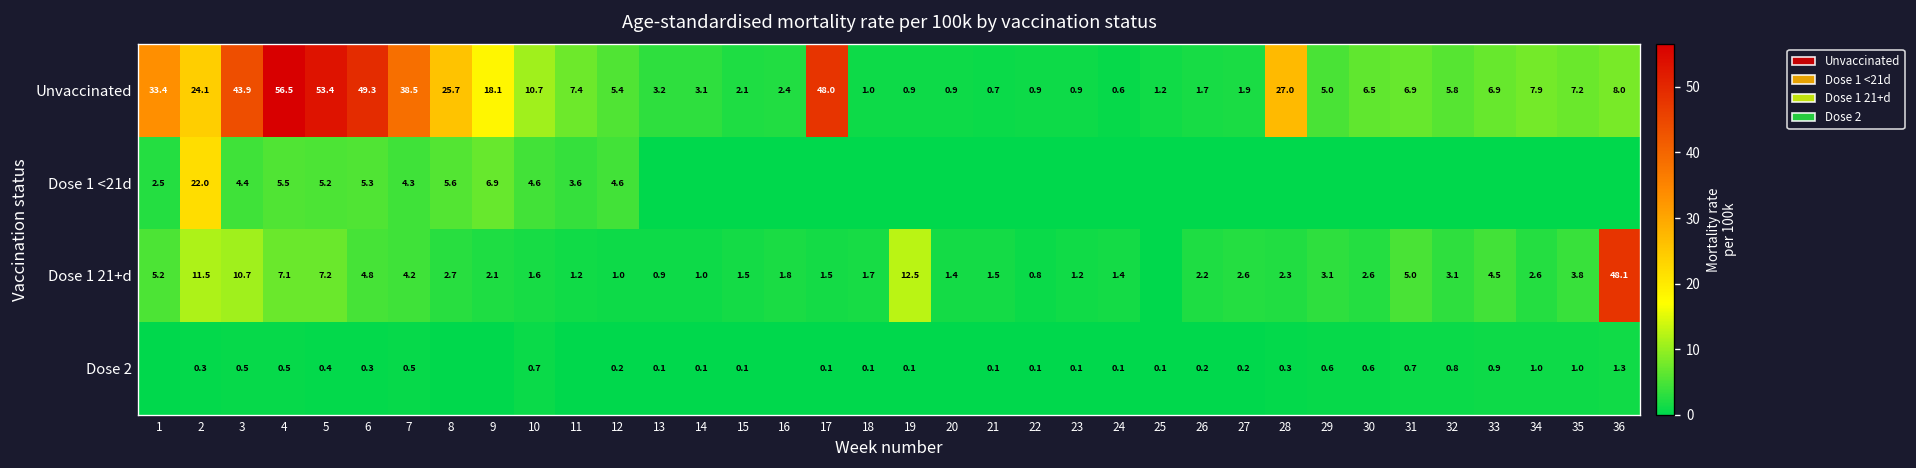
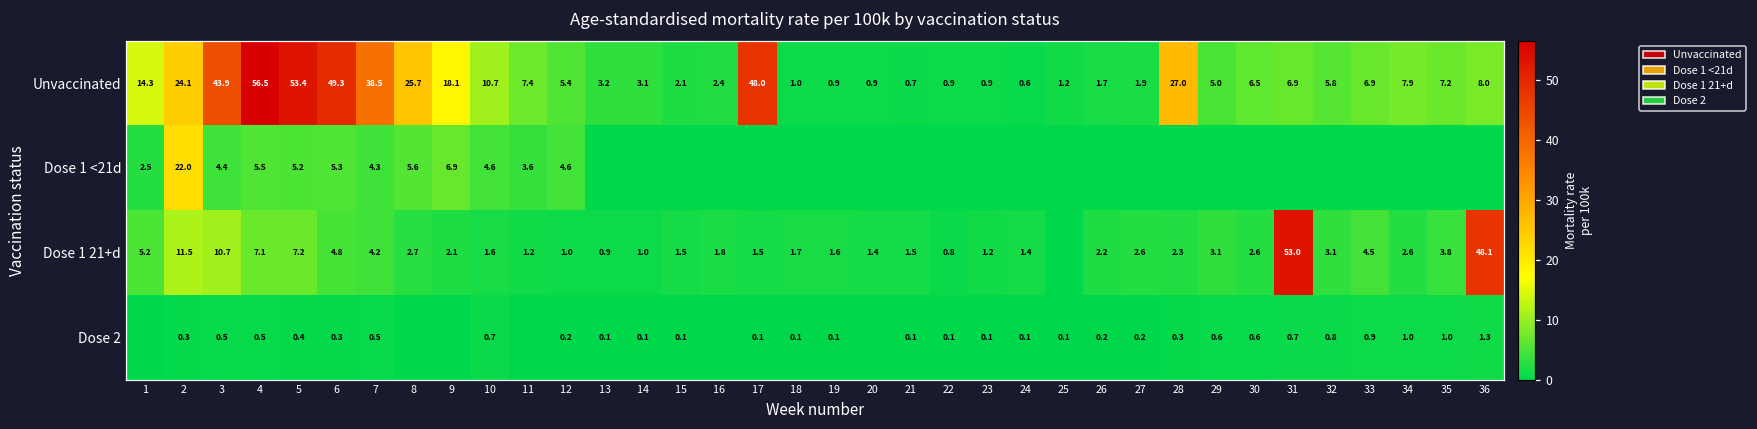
  {
    "Unvaccinated": {
-     "1": 33.4,
+     "1": 14.3,
      "2": 24.1,
      "3": 43.9,
      "4": 56.5,
      "5": 53.4,
      "6": 49.3,
      "7": 38.5,
      "8": 25.7,
      "9": 18.1,
      "10": 10.7,
      "11": 7.4,
      "12": 5.4,
      "13": 3.2,
      "14": 3.1,
      "15": 2.1,
      "16": 2.4,
      "17": 48.0,
      "18": 1.0,
      "19": 0.9,
      "20": 0.9,
      "21": 0.7,
      "22": 0.9,
      "23": 0.9,
      "24": 0.6,
      "25": 1.2,
      "26": 1.7,
      "27": 1.9,
      "28": 27.0,
      "29": 5.0,
      "30": 6.5,
      "31": 6.9,
      "32": 5.8,
      "33": 6.9,
      "34": 7.9,
      "35": 7.2,
      "36": 8.0
    },
    "Dose 1 <21d": {
      "1": 2.5,
      "2": 22.0,
      "3": 4.4,
      "4": 5.5,
      "5": 5.2,
      "6": 5.3,
      "7": 4.3,
      "8": 5.6,
      "9": 6.9,
      "10": 4.6,
      "11": 3.6,
      "12": 4.6
    },
    "Dose 1 21+d": {
      "1": 5.2,
      "2": 11.5,
      "3": 10.7,
      "4": 7.1,
      "5": 7.2,
      "6": 4.8,
      "7": 4.2,
      "8": 2.7,
      "9": 2.1,
      "10": 1.6,
      "11": 1.2,
      "12": 1.0,
      "13": 0.9,
      "14": 1.0,
      "15": 1.5,
      "16": 1.8,
      "17": 1.5,
      "18": 1.7,
-     "19": 12.5,
+     "19": 1.6,
      "20": 1.4,
      "21": 1.5,
      "22": 0.8,
      "23": 1.2,
      "24": 1.4,
      "26": 2.2,
      "27": 2.6,
      "28": 2.3,
      "29": 3.1,
      "30": 2.6,
-     "31": 5.0,
+     "31": 53.0,
      "32": 3.1,
      "33": 4.5,
      "34": 2.6,
      "35": 3.8,
      "36": 48.1
    },
    "Dose 2": {
      "2": 0.3,
      "3": 0.5,
      "4": 0.5,
      "5": 0.4,
      "6": 0.3,
      "7": 0.5,
      "10": 0.7,
      "12": 0.2,
      "13": 0.1,
      "14": 0.1,
      "15": 0.1,
      "17": 0.1,
      "18": 0.1,
      "19": 0.1,
      "21": 0.1,
      "22": 0.1,
      "23": 0.1,
      "24": 0.1,
      "25": 0.1,
      "26": 0.2,
      "27": 0.2,
      "28": 0.3,
      "29": 0.6,
      "30": 0.6,
      "31": 0.7,
      "32": 0.8,
      "33": 0.9,
      "34": 1.0,
      "35": 1.0,
      "36": 1.3
    }
  }
